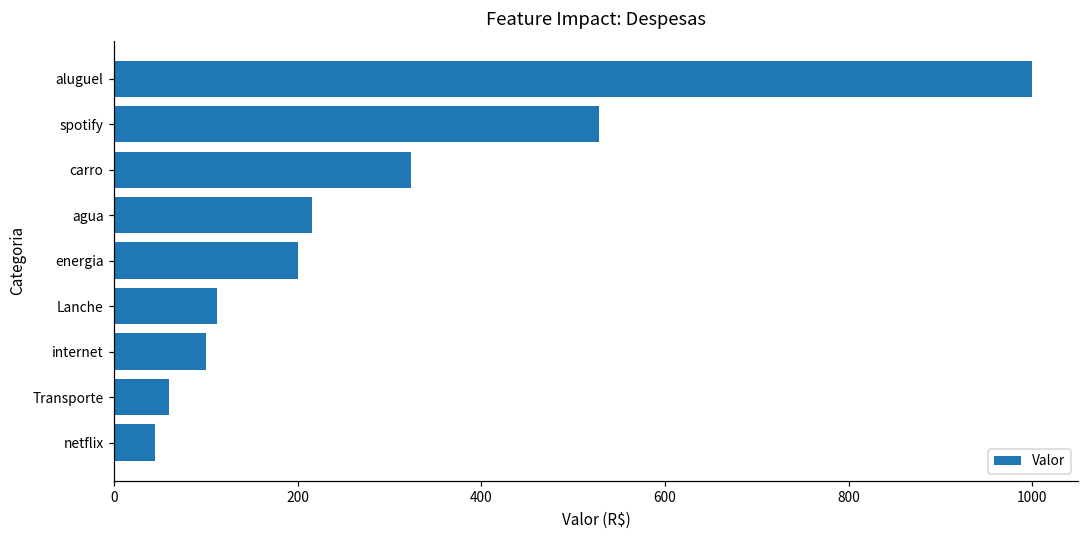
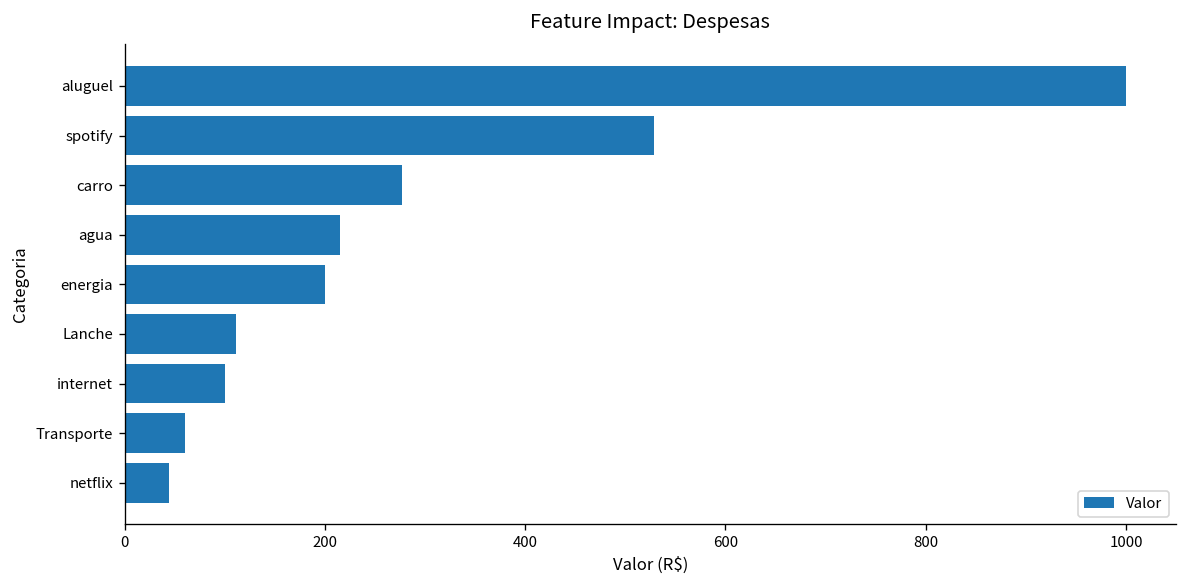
  {
    "aluguel": 1000,
    "spotify": 530,
-   "carro": 320,
+   "carro": 280,
    "agua": 220,
    "energia": 200,
    "Lanche": 110,
    "internet": 100,
    "Transporte": 60,
    "netflix": 40
  }
